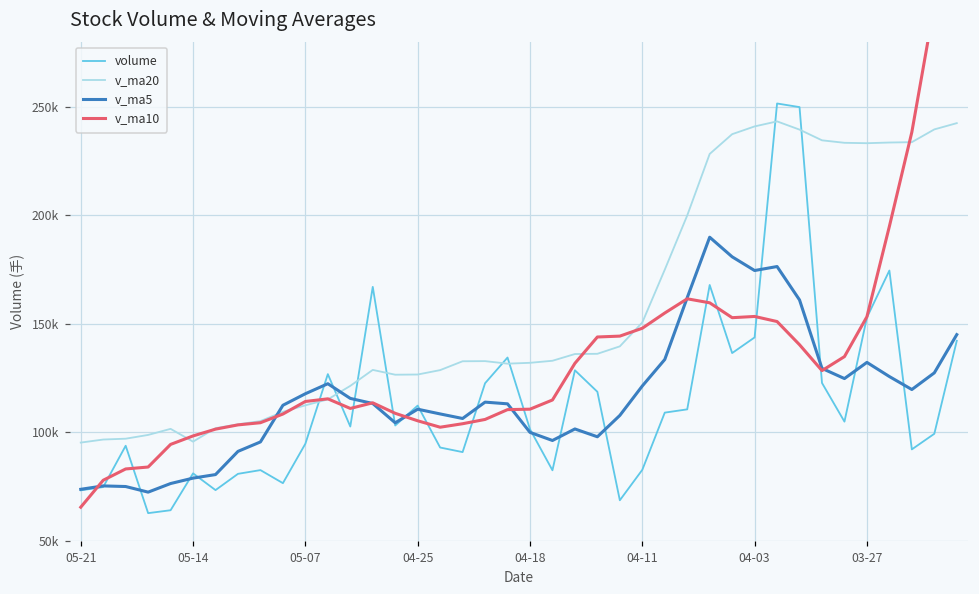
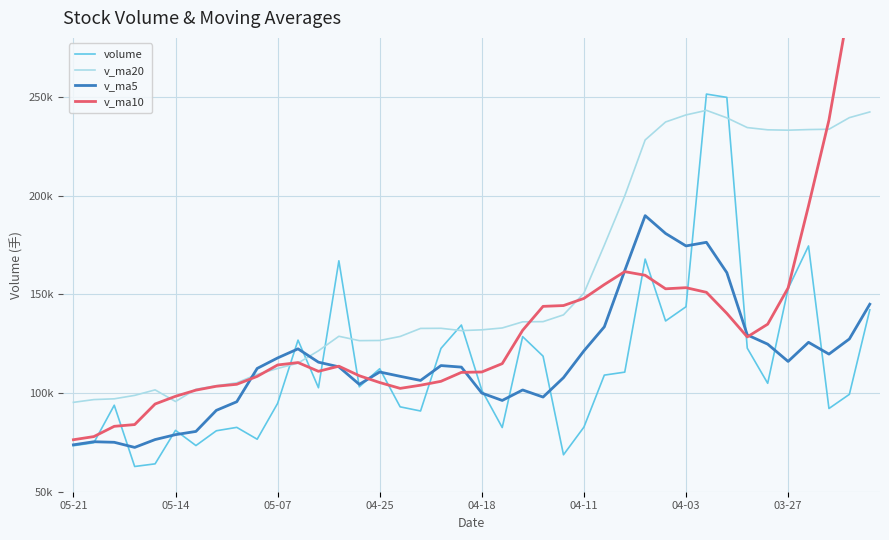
  {
    "volume": {
      "05-14": 81000,
      "05-07": 95000,
      "04-25": 112000,
      "04-18": 101000,
      "04-11": 83000,
      "04-03": 144000
    },
    "v_ma20": {
      "05-21": 95000,
      "05-14": 96000,
      "05-07": 112000,
      "04-25": 127000,
      "04-18": 132000,
      "04-11": 151000,
      "04-03": 241000,
      "03-27": 233000
    },
    "v_ma5": {
      "05-14": 79000,
      "05-07": 118000,
      "04-25": 111000,
      "04-18": 100000,
      "04-11": 121000,
      "04-03": 175000,
-     "03-27": 132000
+     "03-27": 116000
    },
    "v_ma10": {
-     "05-21": 66000,
+     "05-21": 76000,
      "05-14": 98000,
      "05-07": 114000,
      "04-25": 105000,
      "04-18": 111000,
      "04-11": 148000,
      "04-03": 153000
    }
  }
